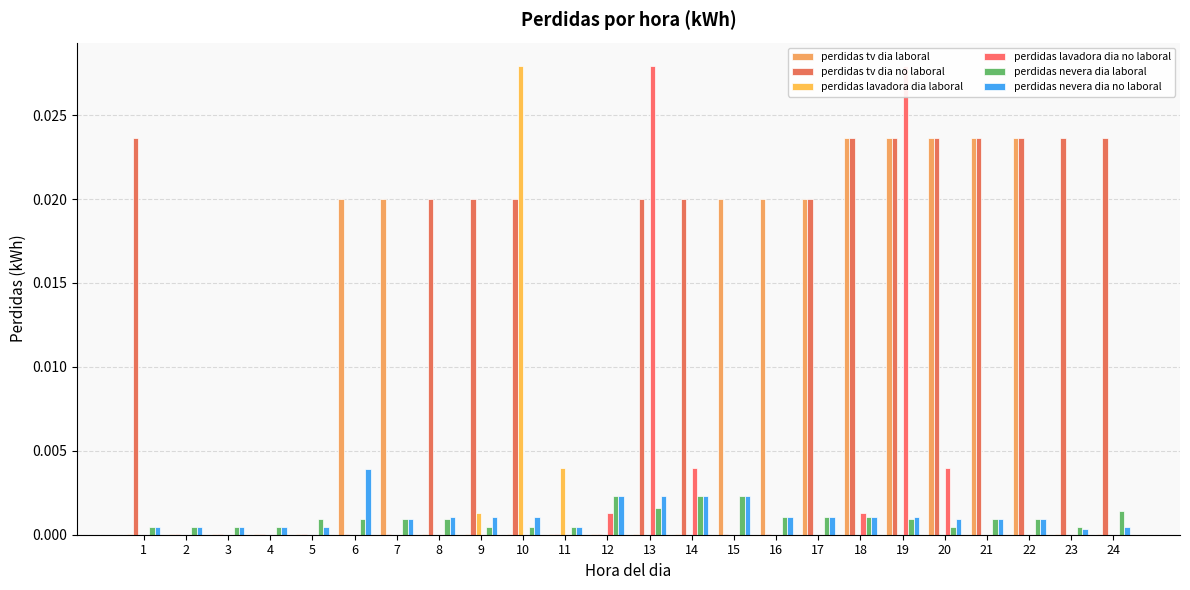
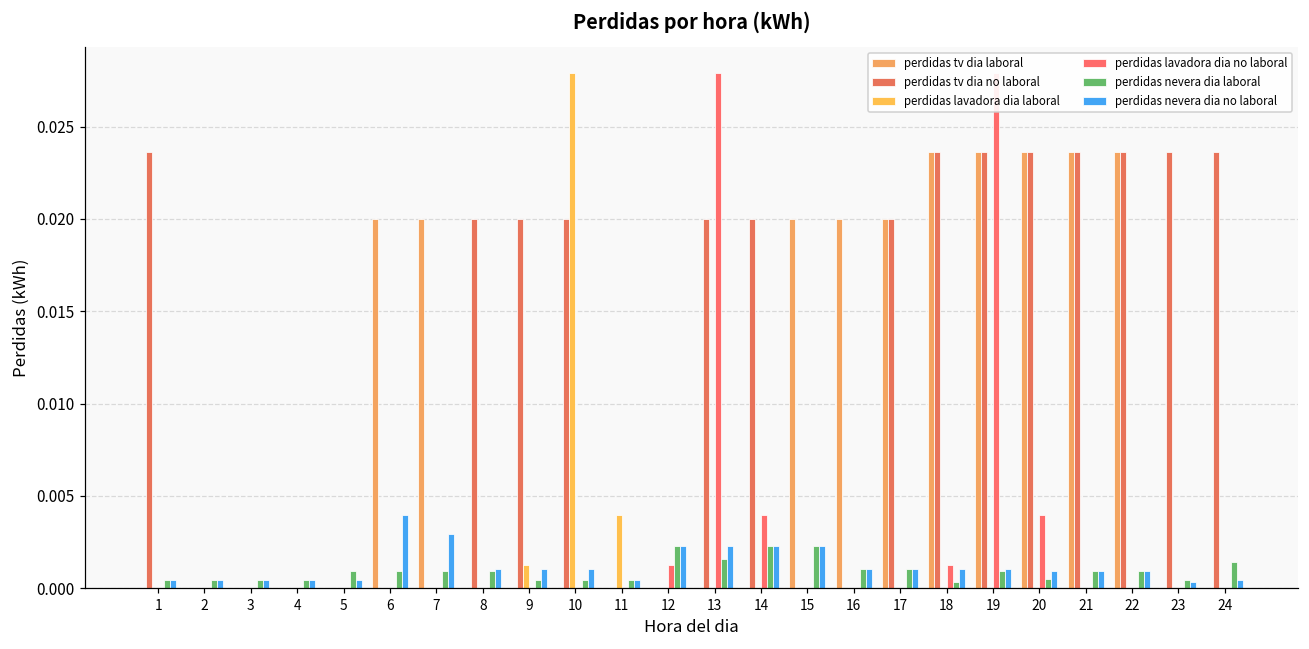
  {
    "perdidas nevera dia laboral": {
      "1": 0.0005,
      "2": 0.0005,
      "3": 0.0005,
      "4": 0.0005,
      "5": 0.0009,
      "6": 0.0009,
      "7": 0.0009,
      "8": 0.0009,
      "9": 0.0005,
      "10": 0.0005,
      "11": 0.0005,
      "12": 0.0023,
      "13": 0.0016,
      "14": 0.0023,
      "15": 0.0023,
      "16": 0.0010,
      "17": 0.0010,
-     "18": 0.0010,
+     "18": 0.0003,
      "19": 0.0009,
      "20": 0.0005,
      "21": 0.0009,
      "22": 0.0009,
      "23": 0.0005,
      "24": 0.0014
    },
    "perdidas nevera dia no laboral": {
      "1": 0.0005,
      "2": 0.0005,
      "3": 0.0005,
      "4": 0.0005,
      "5": 0.0005,
      "6": 0.0039,
-     "7": 0.0009,
+     "7": 0.0030,
      "8": 0.0010,
      "9": 0.0010,
      "10": 0.0010,
      "11": 0.0005,
      "12": 0.0023,
      "13": 0.0023,
      "14": 0.0023,
      "15": 0.0023,
      "16": 0.0010,
      "17": 0.0010,
      "18": 0.0010,
      "19": 0.0010,
      "20": 0.0009,
      "21": 0.0009,
      "22": 0.0009,
      "23": 0.0003,
      "24": 0.0005
    }
  }
